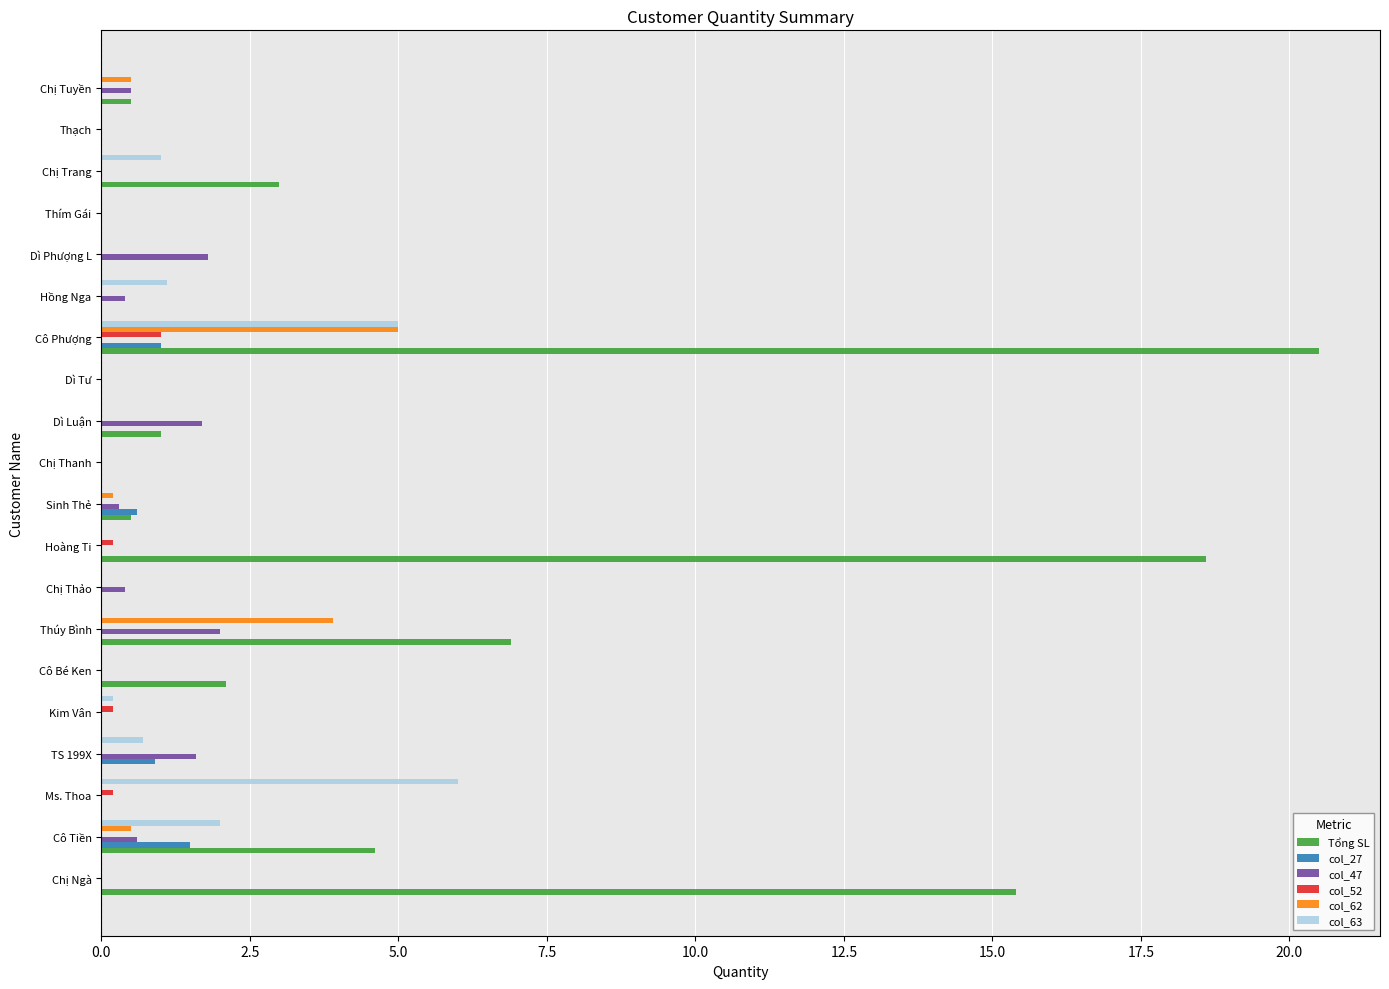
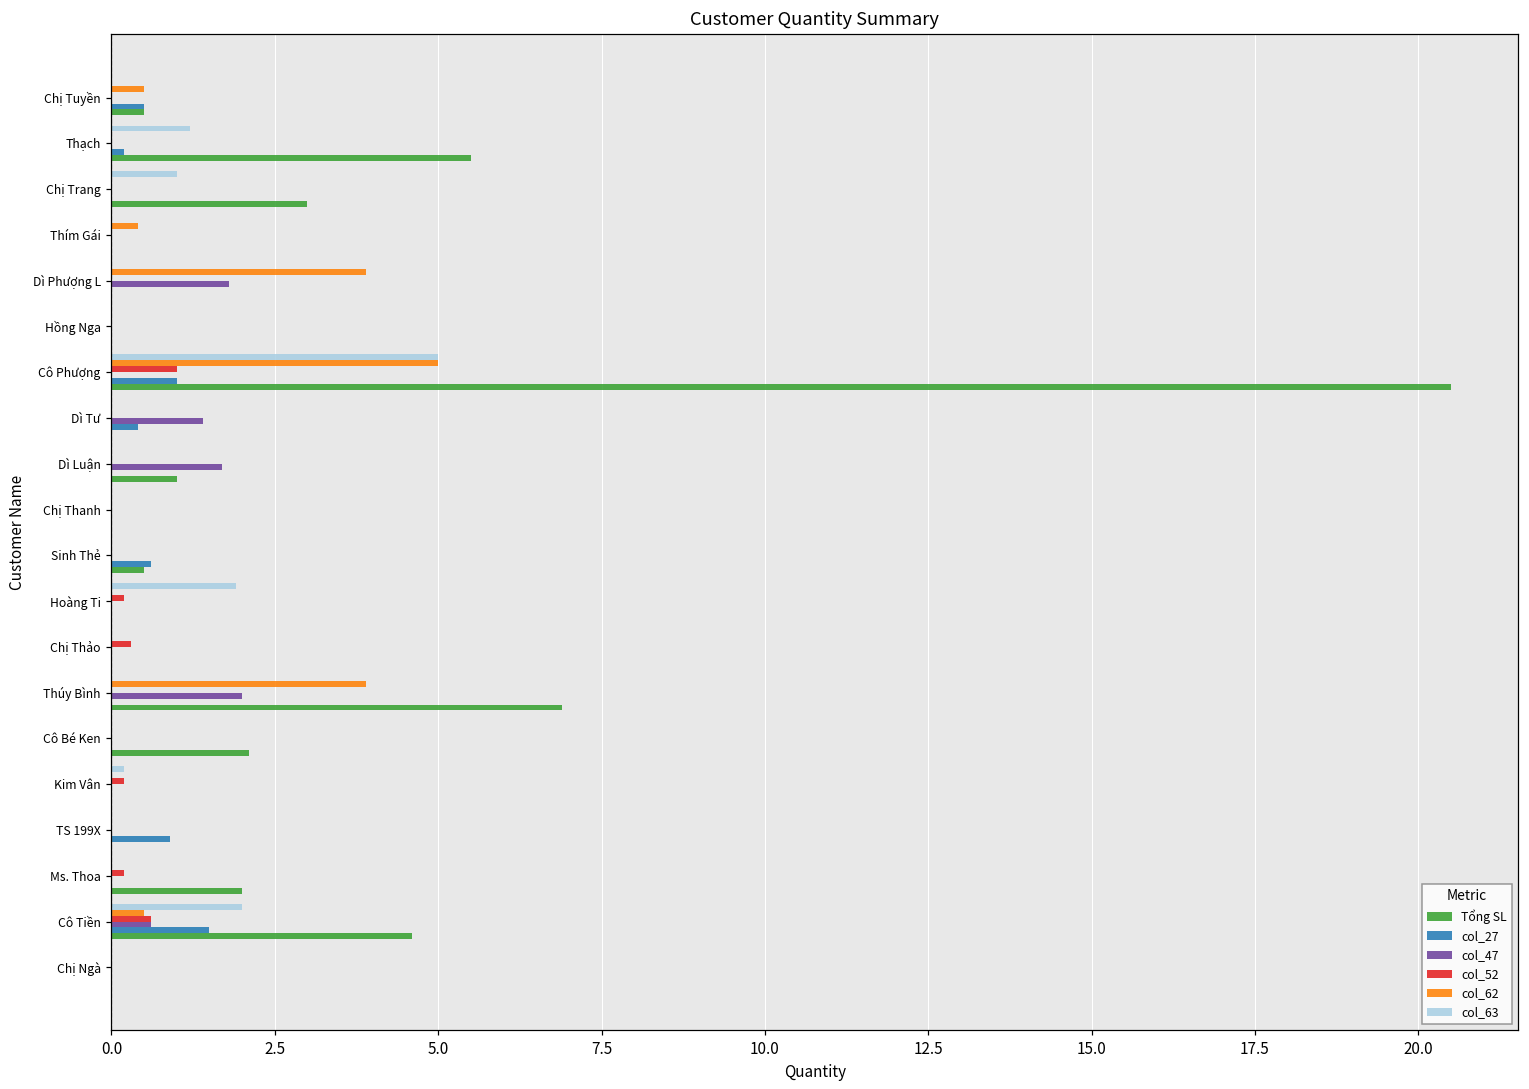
  {
    "Tổng SL": {
      "Chị Tuyền": 0.5,
-     "Thạch": 0.0,
+     "Thạch": 5.5,
      "Chị Trang": 3.0,
      "Thím Gái": 0.0,
      "Dì Phượng L": 0.0,
      "Hồng Nga": 0.0,
      "Cô Phượng": 20.5,
      "Dì Tư": 0.0,
      "Dì Luận": 1.0,
      "Chị Thanh": 0.0,
      "Sinh Thẻ": 0.5,
-     "Hoàng Ti": 18.6,
+     "Hoàng Ti": 0.0,
      "Chị Thảo": 0.0,
      "Thúy Bình": 6.9,
      "Cô Bé Ken": 2.1,
      "Kim Vân": 0.0,
      "TS 199X": 0.0,
-     "Ms. Thoa": 0,
+     "Ms. Thoa": 2,
      "Cô Tiền": 4.6,
-     "Chị Ngà": 15.4
+     "Chị Ngà": 0.0
    },
    "col_27": {
-     "Chị Tuyền": 0.0,
-     "Thạch": 0.0,
+     "Chị Tuyền": 0.5,
+     "Thạch": 0.2,
      "Chị Trang": 0.0,
      "Thím Gái": 0.0,
      "Dì Phượng L": 0.0,
      "Hồng Nga": 0.0,
      "Cô Phượng": 1.0,
-     "Dì Tư": 0.0,
+     "Dì Tư": 0.4,
      "Dì Luận": 0.0,
      "Chị Thanh": 0.0,
      "Sinh Thẻ": 0.6,
      "Hoàng Ti": 0.0,
      "Chị Thảo": 0.0,
      "Thúy Bình": 0.0,
      "Cô Bé Ken": 0.0,
      "Kim Vân": 0.0,
      "TS 199X": 0.9,
      "Ms. Thoa": 0.0,
      "Cô Tiền": 1.5,
      "Chị Ngà": 0.0
    },
    "col_47": {
-     "Chị Tuyền": 0.5,
+     "Chị Tuyền": 0.0,
      "Thạch": 0.0,
      "Chị Trang": 0.0,
      "Thím Gái": 0.0,
      "Dì Phượng L": 1.8,
-     "Hồng Nga": 0.4,
+     "Hồng Nga": 0.0,
      "Cô Phượng": 0.0,
-     "Dì Tư": 0.0,
+     "Dì Tư": 1.4,
      "Dì Luận": 1.7,
      "Chị Thanh": 0.0,
-     "Sinh Thẻ": 0.3,
+     "Sinh Thẻ": 0.0,
      "Hoàng Ti": 0.0,
-     "Chị Thảo": 0.4,
+     "Chị Thảo": 0.0,
      "Thúy Bình": 2.0,
      "Cô Bé Ken": 0.0,
      "Kim Vân": 0.0,
-     "TS 199X": 1.6,
+     "TS 199X": 0.0,
      "Ms. Thoa": 0.0,
      "Cô Tiền": 0.6,
      "Chị Ngà": 0.0
    },
    "col_52": {
      "Chị Tuyền": 0.0,
      "Thạch": 0.0,
      "Chị Trang": 0.0,
      "Thím Gái": 0.0,
      "Dì Phượng L": 0.0,
      "Hồng Nga": 0.0,
      "Cô Phượng": 1.0,
      "Dì Tư": 0.0,
      "Dì Luận": 0.0,
      "Chị Thanh": 0.0,
      "Sinh Thẻ": 0.0,
      "Hoàng Ti": 0.2,
-     "Chị Thảo": 0.0,
+     "Chị Thảo": 0.3,
      "Thúy Bình": 0.0,
      "Cô Bé Ken": 0.0,
      "Kim Vân": 0.2,
      "TS 199X": 0.0,
      "Ms. Thoa": 0.2,
-     "Cô Tiền": 0.0,
+     "Cô Tiền": 0.6,
      "Chị Ngà": 0.0
    },
    "col_62": {
      "Chị Tuyền": 0.5,
      "Thạch": 0.0,
      "Chị Trang": 0.0,
-     "Thím Gái": 0.0,
-     "Dì Phượng L": 0.0,
+     "Thím Gái": 0.4,
+     "Dì Phượng L": 3.9,
      "Hồng Nga": 0.0,
      "Cô Phượng": 5.0,
      "Dì Tư": 0.0,
      "Dì Luận": 0.0,
      "Chị Thanh": 0.0,
-     "Sinh Thẻ": 0.2,
+     "Sinh Thẻ": 0.0,
      "Hoàng Ti": 0.0,
      "Chị Thảo": 0.0,
      "Thúy Bình": 3.9,
      "Cô Bé Ken": 0.0,
      "Kim Vân": 0.0,
      "TS 199X": 0.0,
      "Ms. Thoa": 0.0,
      "Cô Tiền": 0.5,
      "Chị Ngà": 0.0
    },
    "col_63": {
      "Chị Tuyền": 0.0,
-     "Thạch": 0.0,
+     "Thạch": 1.2,
      "Chị Trang": 1.0,
      "Thím Gái": 0.0,
      "Dì Phượng L": 0.0,
-     "Hồng Nga": 1.1,
+     "Hồng Nga": 0.0,
      "Cô Phượng": 5.0,
      "Dì Tư": 0.0,
      "Dì Luận": 0.0,
      "Chị Thanh": 0.0,
      "Sinh Thẻ": 0.0,
-     "Hoàng Ti": 0.0,
+     "Hoàng Ti": 1.9,
      "Chị Thảo": 0.0,
      "Thúy Bình": 0.0,
      "Cô Bé Ken": 0.0,
      "Kim Vân": 0.2,
-     "TS 199X": 0.7,
-     "Ms. Thoa": 6,
+     "TS 199X": 0.0,
+     "Ms. Thoa": 0,
      "Cô Tiền": 2.0,
      "Chị Ngà": 0.0
    }
  }
